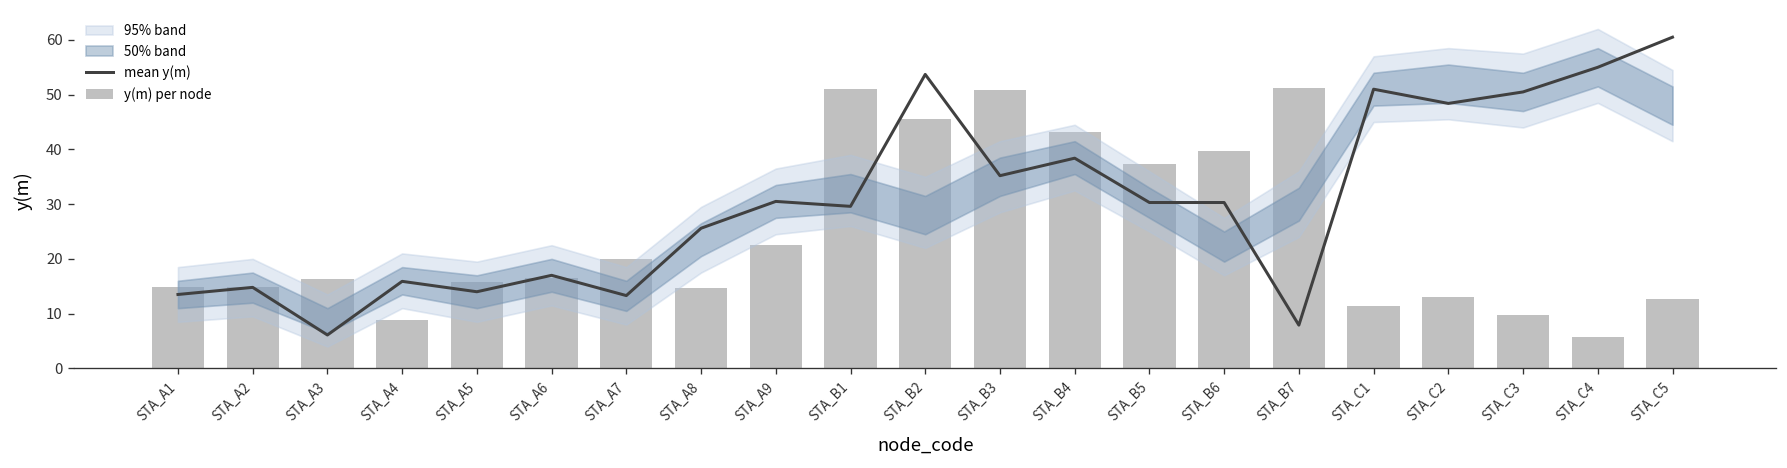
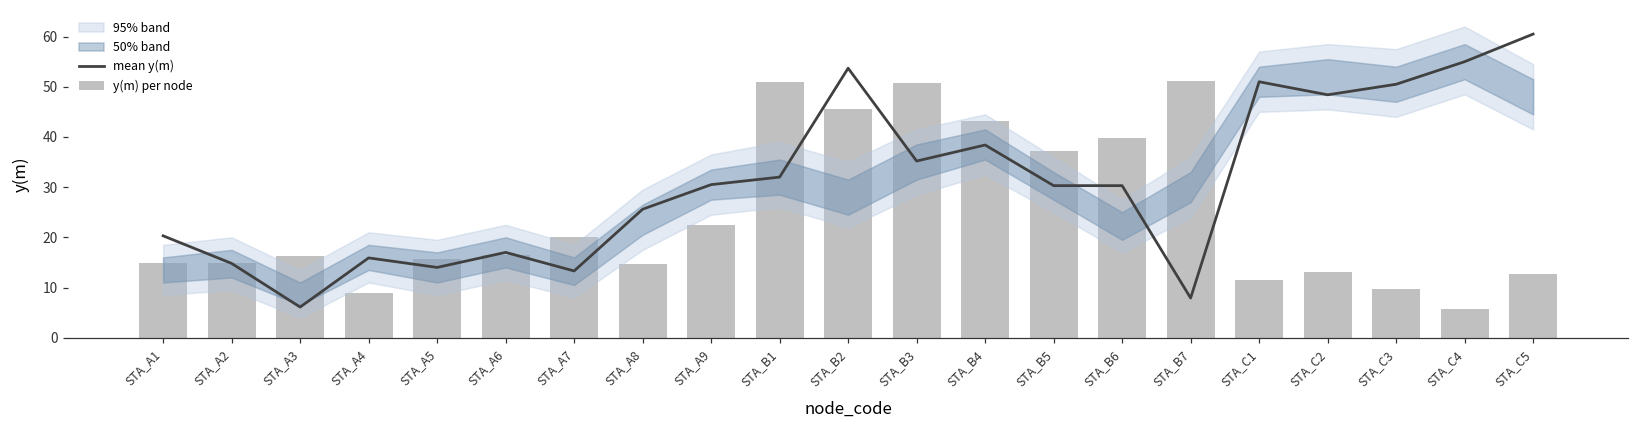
  {
    "mean y(m)": {
-     "STA_A1": 14,
+     "STA_A1": 20,
      "STA_A2": 15,
      "STA_A3": 6,
      "STA_A4": 16,
      "STA_A5": 14,
      "STA_A6": 17,
      "STA_A7": 13,
      "STA_A8": 26,
      "STA_A9": 31,
-     "STA_B1": 30,
+     "STA_B1": 32,
      "STA_B2": 54,
      "STA_B3": 35,
      "STA_B4": 38,
      "STA_B5": 30,
      "STA_B6": 30,
      "STA_B7": 8,
      "STA_C1": 51,
      "STA_C2": 48,
      "STA_C3": 51,
      "STA_C4": 55,
      "STA_C5": 61
    }
  }
